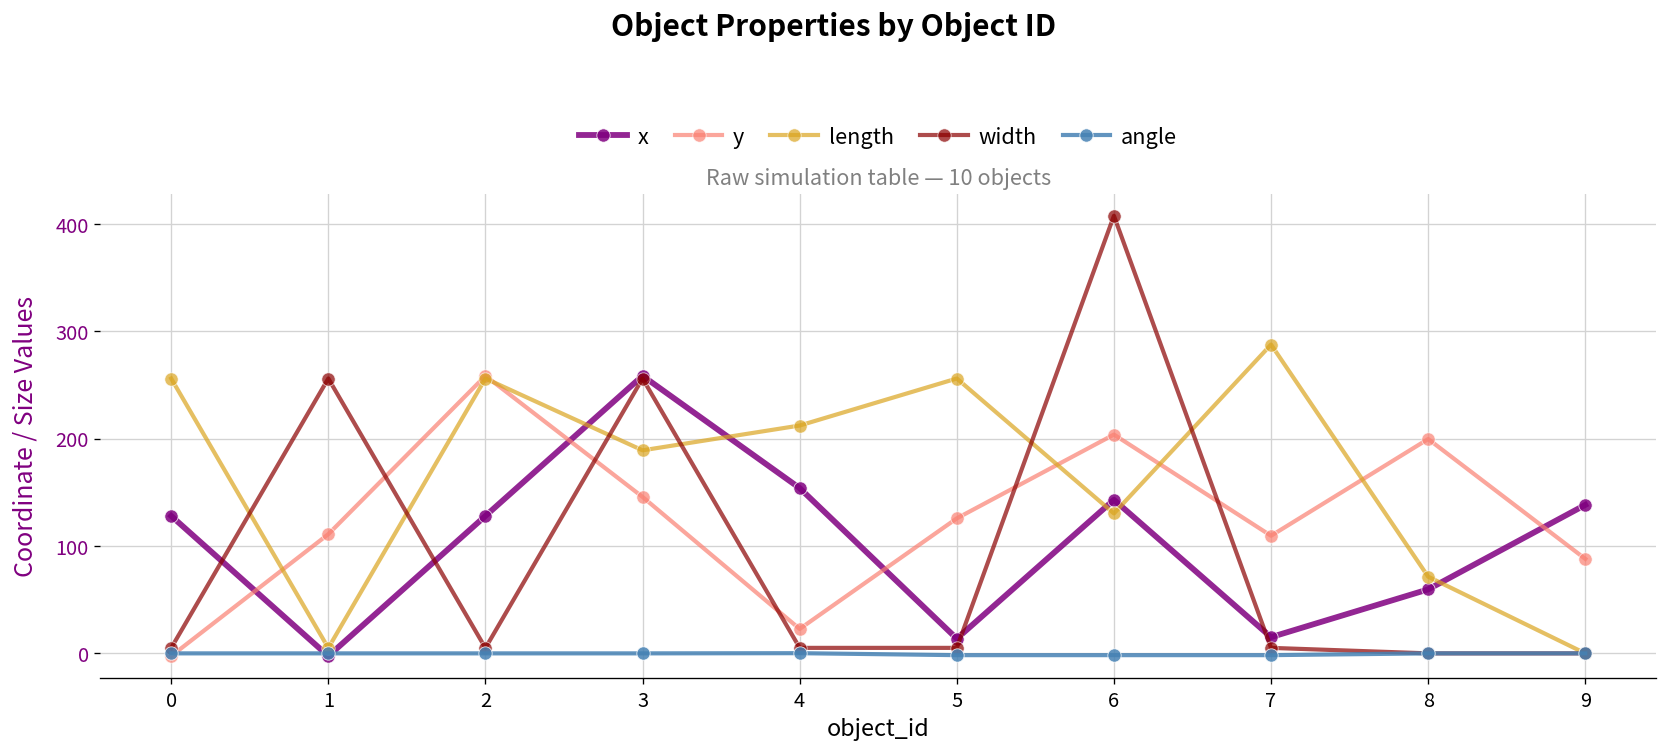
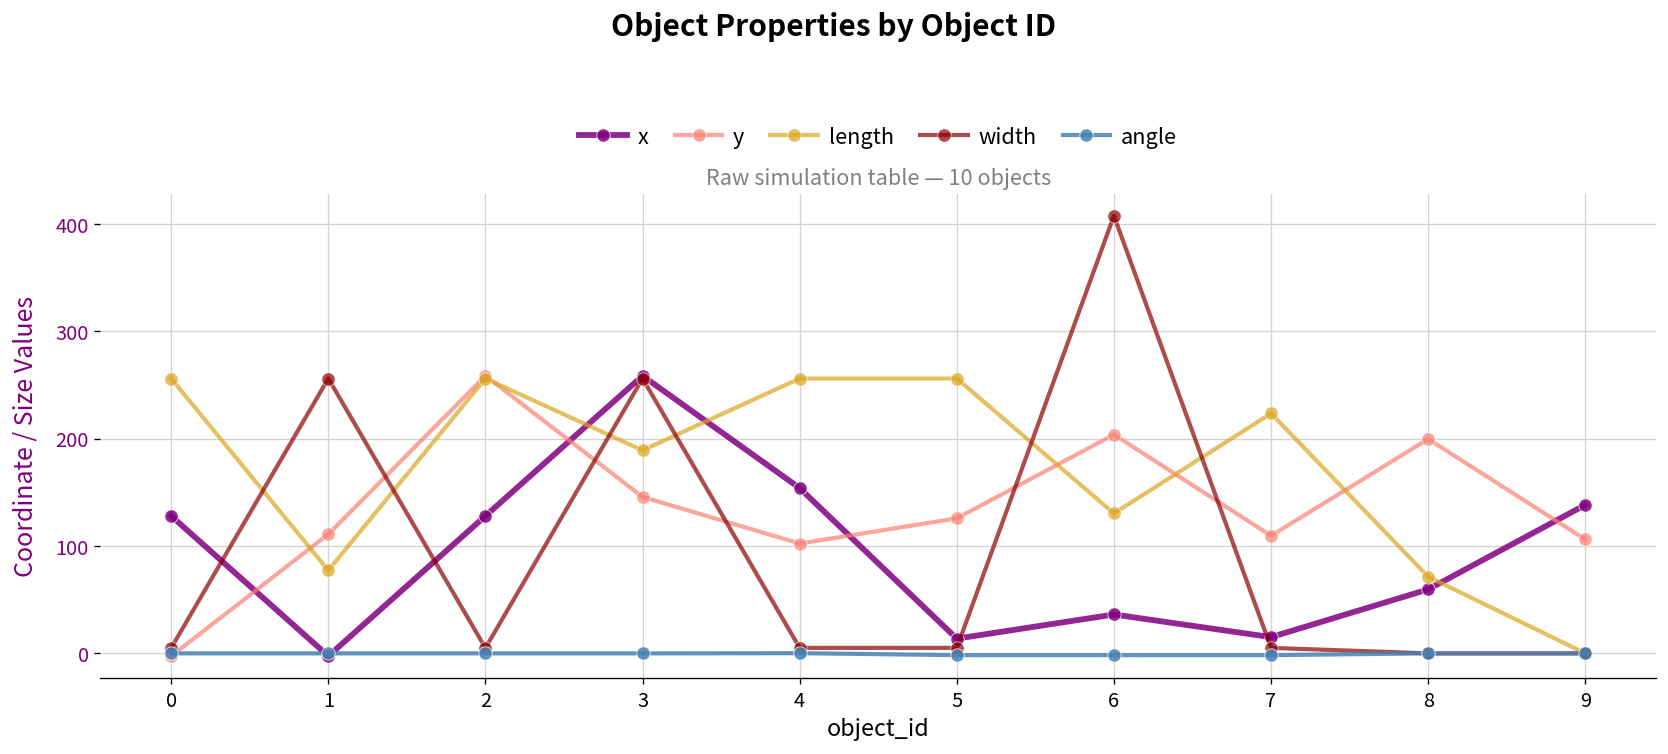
  {
    "x": {
      "0": 130,
      "2": 130,
      "4": 150,
      "5": 10,
-     "6": 140,
+     "6": 40,
      "7": 20,
      "8": 60,
      "9": 140
    },
    "y": {
      "1": 110,
      "3": 150,
-     "4": 20,
+     "4": 100,
      "5": 130,
      "6": 200,
      "7": 110,
      "8": 200,
-     "9": 90
+     "9": 110
    },
    "length": {
      "0": 260,
-     "1": 10,
+     "1": 80,
      "3": 190,
-     "4": 210,
+     "4": 260,
      "5": 260,
      "6": 130,
-     "7": 290,
+     "7": 220,
      "8": 70
    },
    "width": {
      "0": 10,
      "1": 260,
      "2": 10,
      "4": 10,
      "5": 10,
      "6": 410,
      "7": 10
    },
    "angle": {
      "2": 0,
      "3": 0,
      "4": 0,
      "5": 0,
      "6": 0,
      "7": 0
    }
  }
